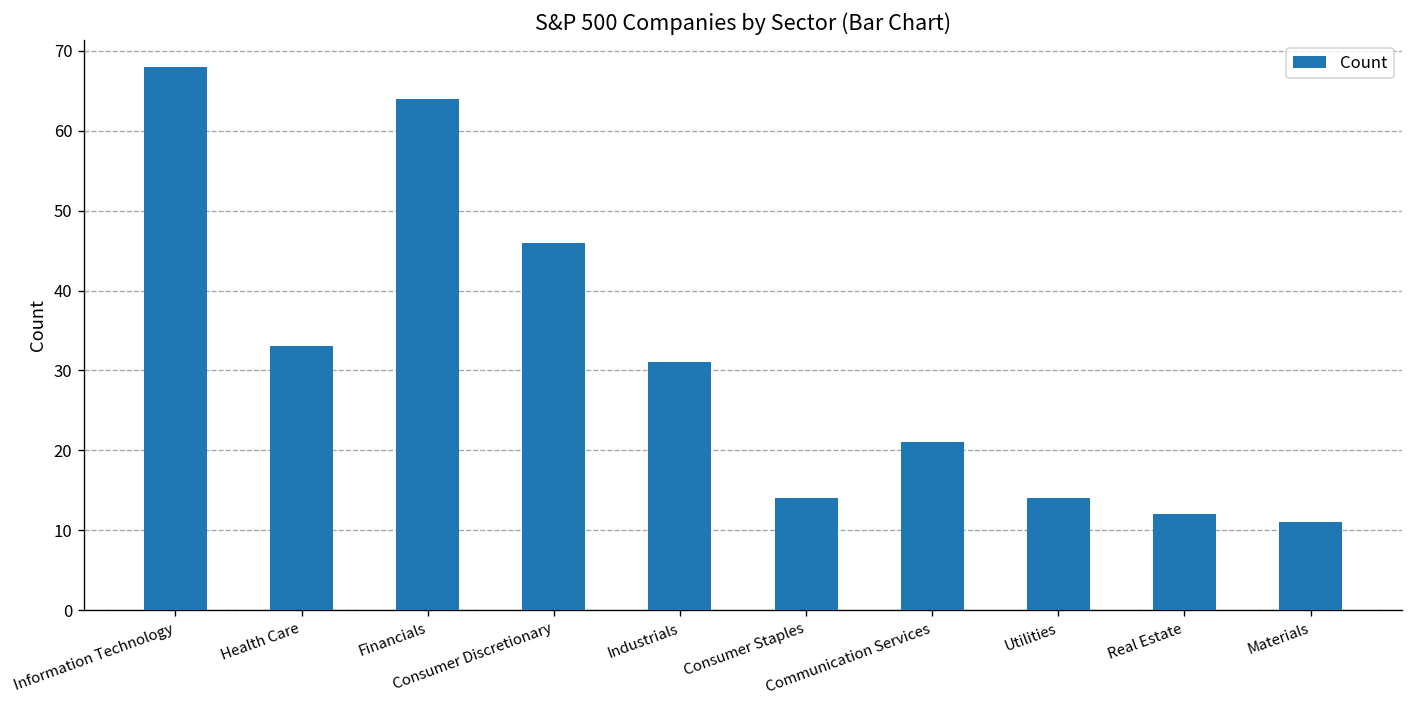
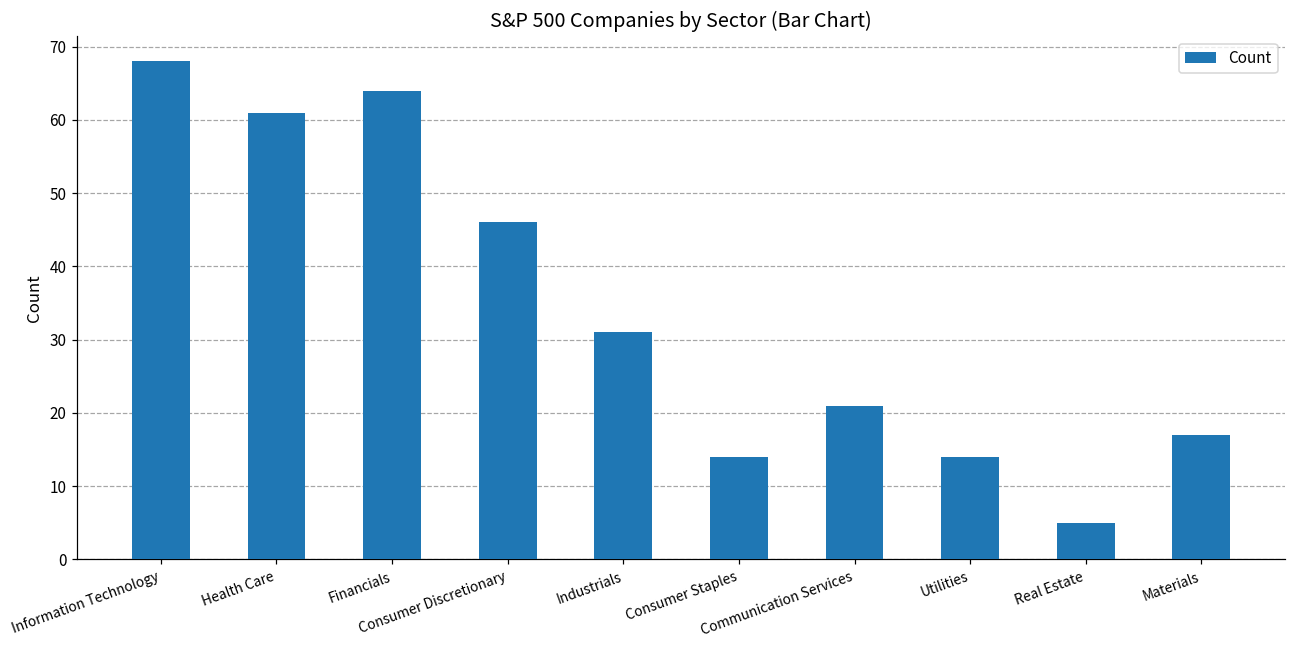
  {
    "Information Technology": 68,
-   "Health Care": 33,
+   "Health Care": 61,
    "Financials": 64,
    "Consumer Discretionary": 46,
    "Industrials": 31,
    "Consumer Staples": 14,
    "Communication Services": 21,
    "Utilities": 14,
-   "Real Estate": 12,
-   "Materials": 11
+   "Real Estate": 5,
+   "Materials": 17
  }
